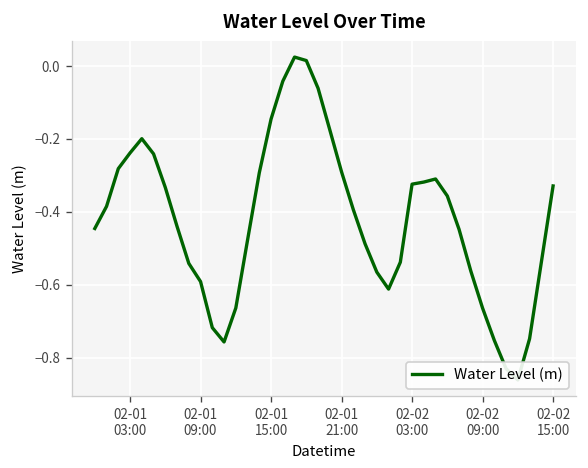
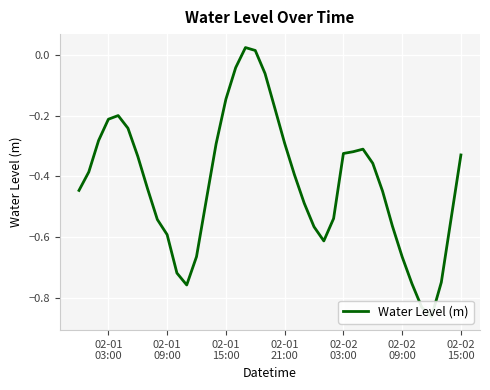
  {
-   "02-01 03:00": -0.24,
+   "02-01 03:00": -0.21,
    "02-01 09:00": -0.59,
    "02-01 15:00": -0.15,
    "02-01 21:00": -0.29,
    "02-02 03:00": -0.32,
    "02-02 09:00": -0.66,
    "02-02 15:00": -0.33
  }
